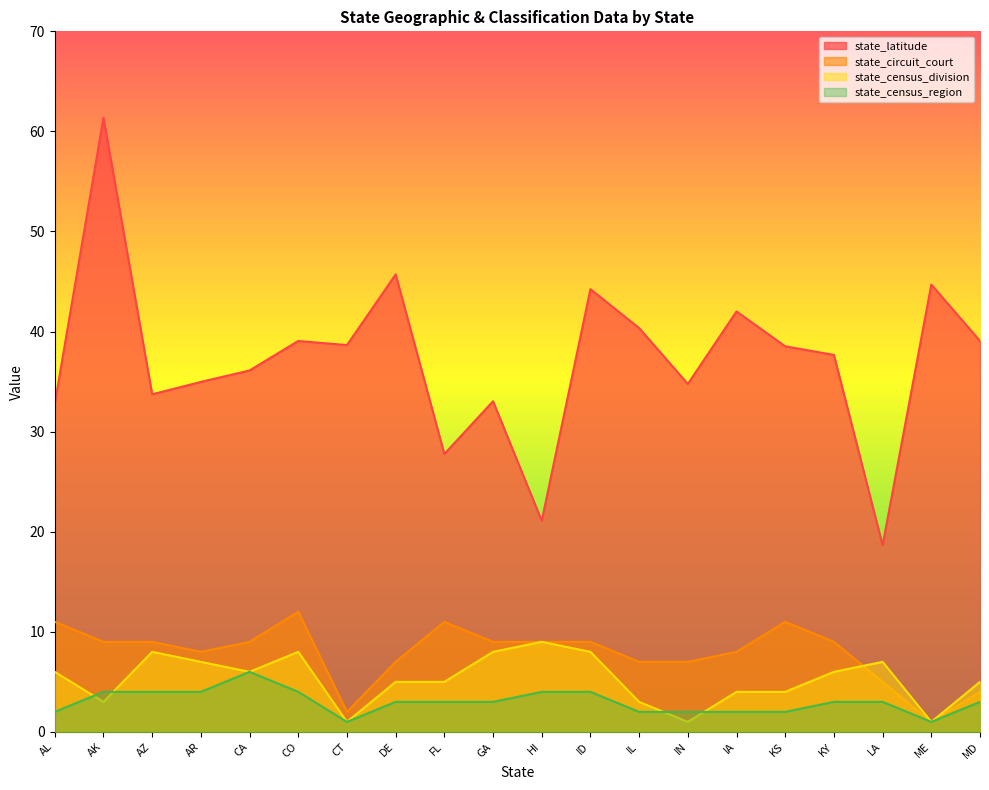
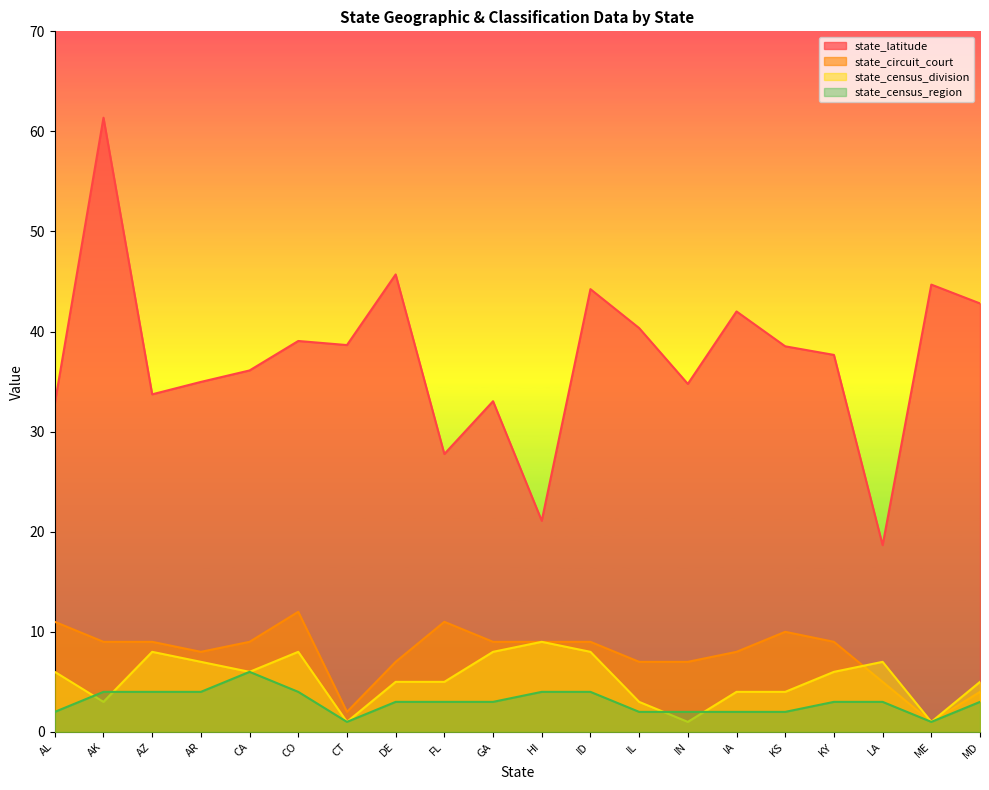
  {
    "state_latitude": {
      "AL": 32.8,
      "AK": 61.4,
      "AZ": 33.7,
      "AR": 35.0,
      "CA": 36.1,
      "CO": 39.1,
      "CT": 38.7,
      "DE": 45.7,
      "FL": 27.8,
      "GA": 33.0,
      "HI": 21.1,
      "ID": 44.2,
      "IL": 40.3,
      "IN": 34.8,
      "IA": 42.0,
      "KS": 38.5,
      "KY": 37.7,
      "LA": 18.7,
      "ME": 44.7,
-     "MD": 39.1
+     "MD": 42.8
    },
    "state_circuit_court": {
      "AL": 11,
      "AK": 9,
      "AZ": 9,
      "AR": 8,
      "CA": 9,
      "CO": 12,
      "CT": 2,
      "DE": 7,
      "FL": 11,
      "GA": 9,
      "ID": 9,
      "IL": 7,
      "IN": 7,
      "IA": 8,
-     "KS": 11,
+     "KS": 10,
      "KY": 9,
      "LA": 5,
      "MD": 4
    },
    "state_census_division": {
      "AL": 6.0,
      "AK": 3.0,
      "AZ": 8.0,
      "AR": 7.0,
      "CO": 8.0,
      "DE": 5.0,
      "FL": 5.0,
      "GA": 8.0,
      "ID": 8.0,
      "IL": 3.0,
      "IN": 1.0,
      "IA": 4.0,
      "KS": 4.0,
      "KY": 6.0,
      "LA": 7.0,
      "MD": 5.0
    },
    "state_census_region": {
      "AL": 2.0,
      "AK": 4.0,
      "AZ": 4.0,
      "AR": 4.0,
      "CO": 4.0,
      "DE": 3.0,
      "FL": 3.0,
      "GA": 3.0,
      "HI": 4.0,
      "ID": 4.0,
      "IL": 2.0,
      "IN": 2.0,
      "IA": 2.0,
      "KS": 2.0,
      "KY": 3.0,
      "LA": 3.0,
      "MD": 3.0
    }
  }
